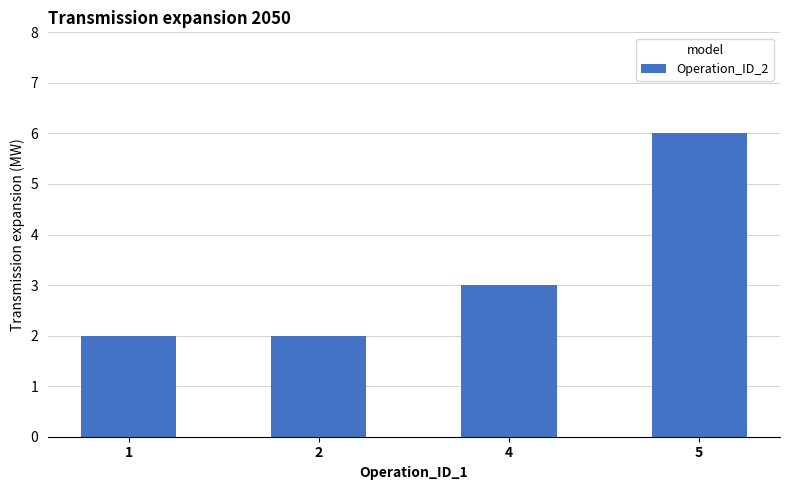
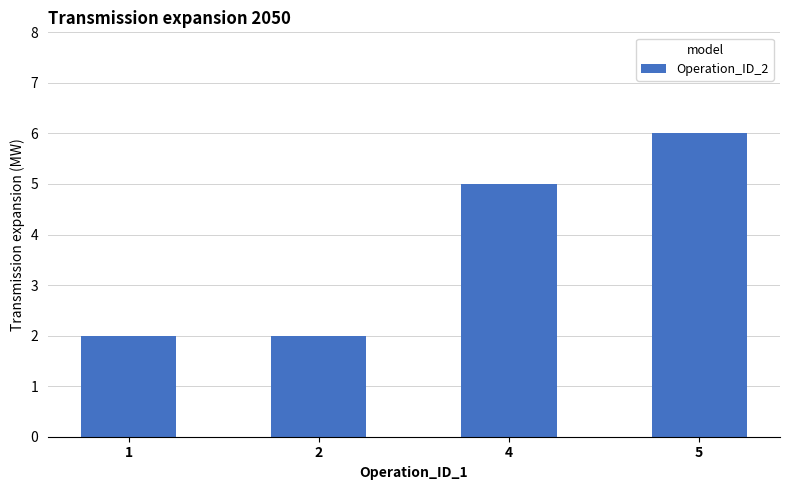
  {
    "1": 2,
    "2": 2,
-   "4": 3,
+   "4": 5,
    "5": 6
  }
